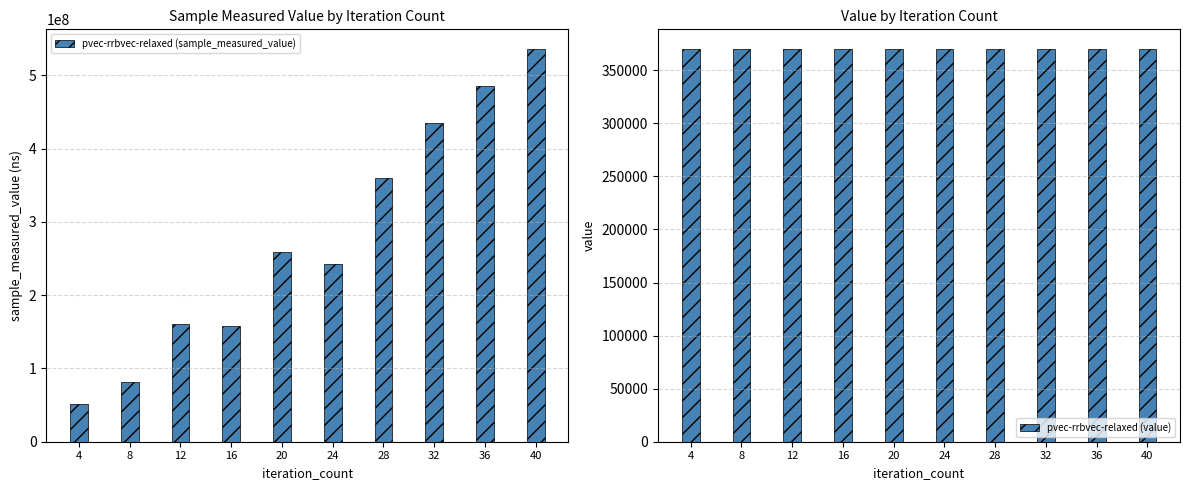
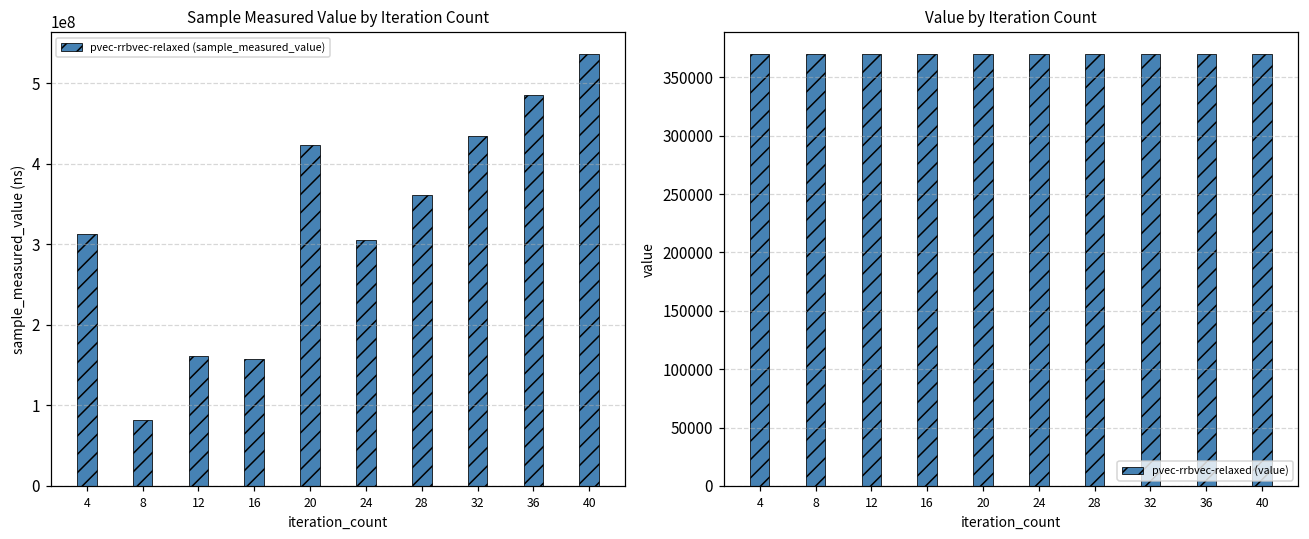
  {
    "Sample Measured Value by Iteration Count": {
-     "4": 50000000,
+     "4": 310000000,
      "8": 80000000,
      "12": 160000000,
      "16": 160000000,
-     "20": 260000000,
-     "24": 240000000,
+     "20": 420000000,
+     "24": 310000000,
      "28": 360000000,
      "32": 430000000,
      "36": 490000000,
      "40": 540000000
    },
    "Value by Iteration Count": {
      "4": 370000,
      "8": 370000,
      "12": 370000,
      "16": 370000,
      "20": 370000,
      "24": 370000,
      "28": 370000,
      "32": 370000,
      "36": 370000,
      "40": 370000
    }
  }
